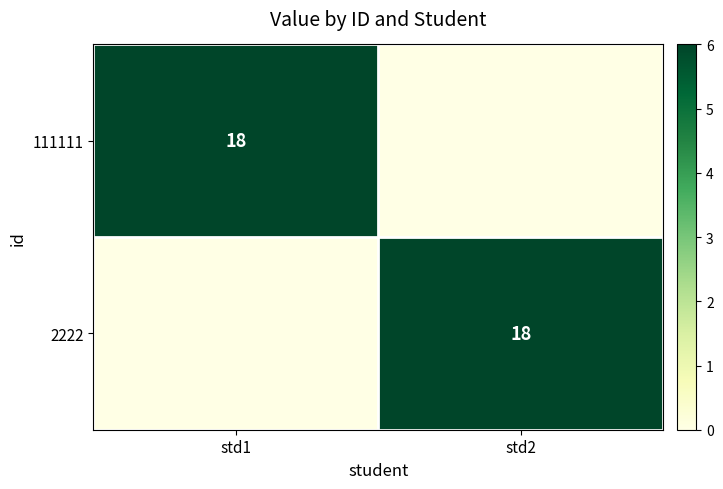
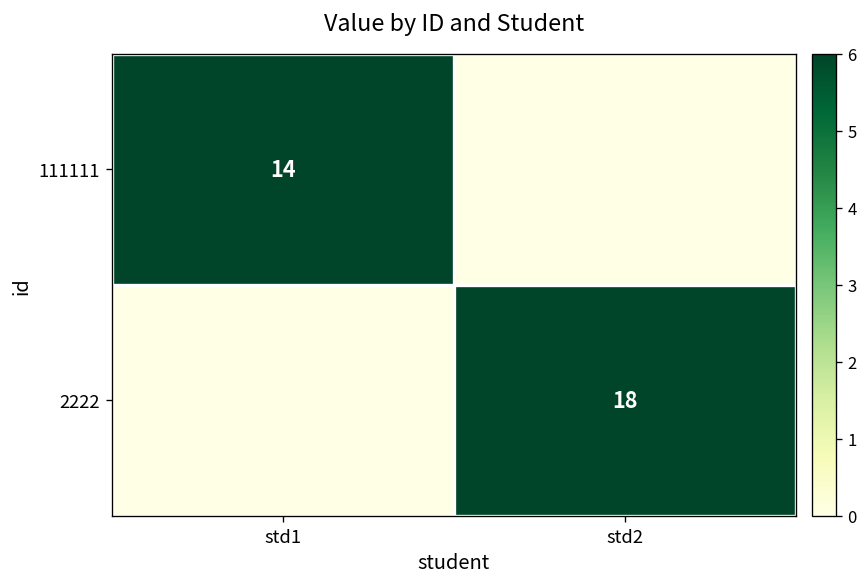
  {
    "111111": {
-     "std1": 18
+     "std1": 14
    },
    "2222": {
      "std2": 18
    }
  }
